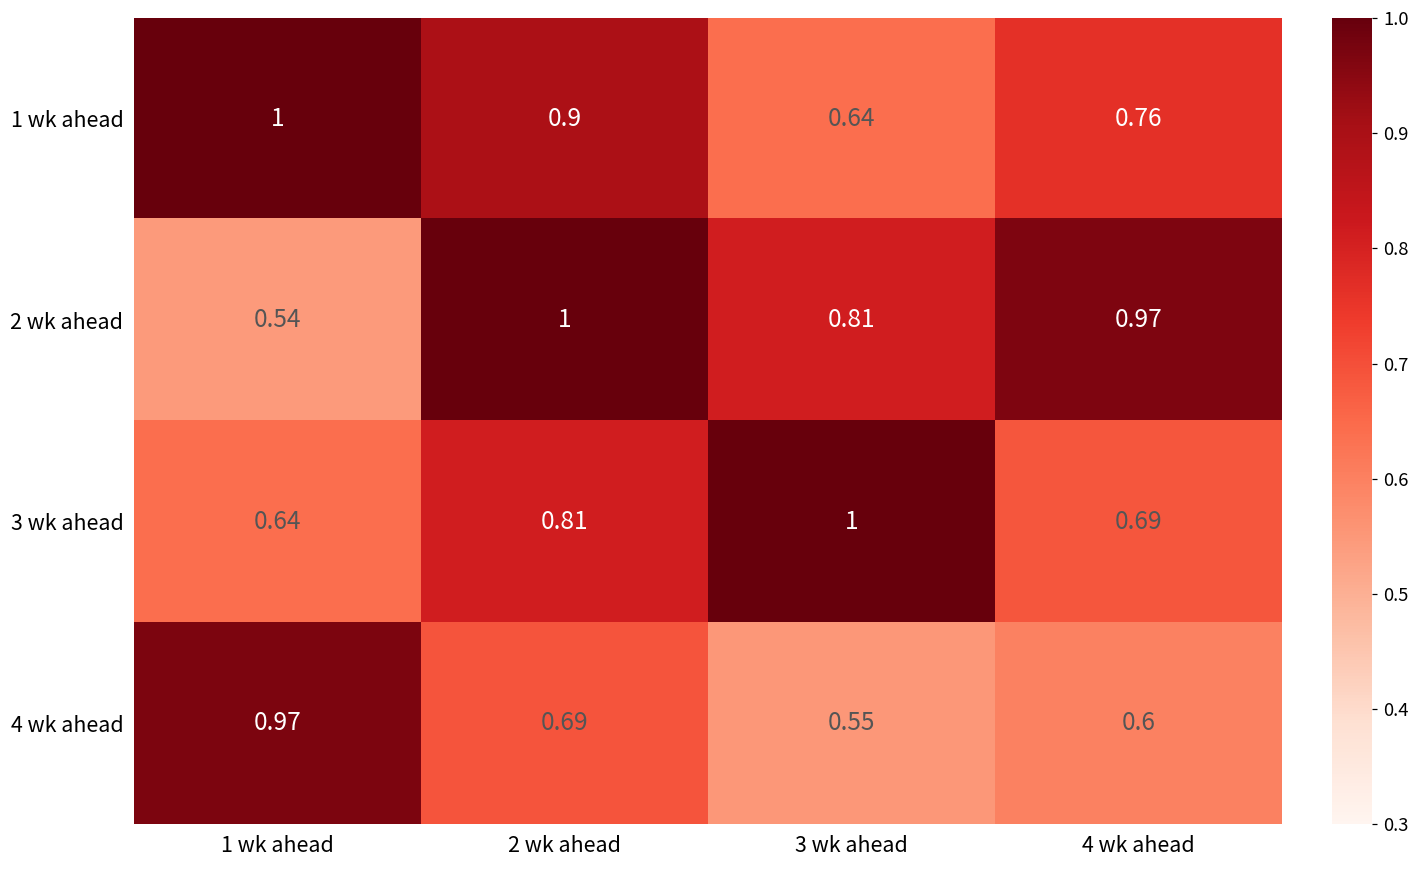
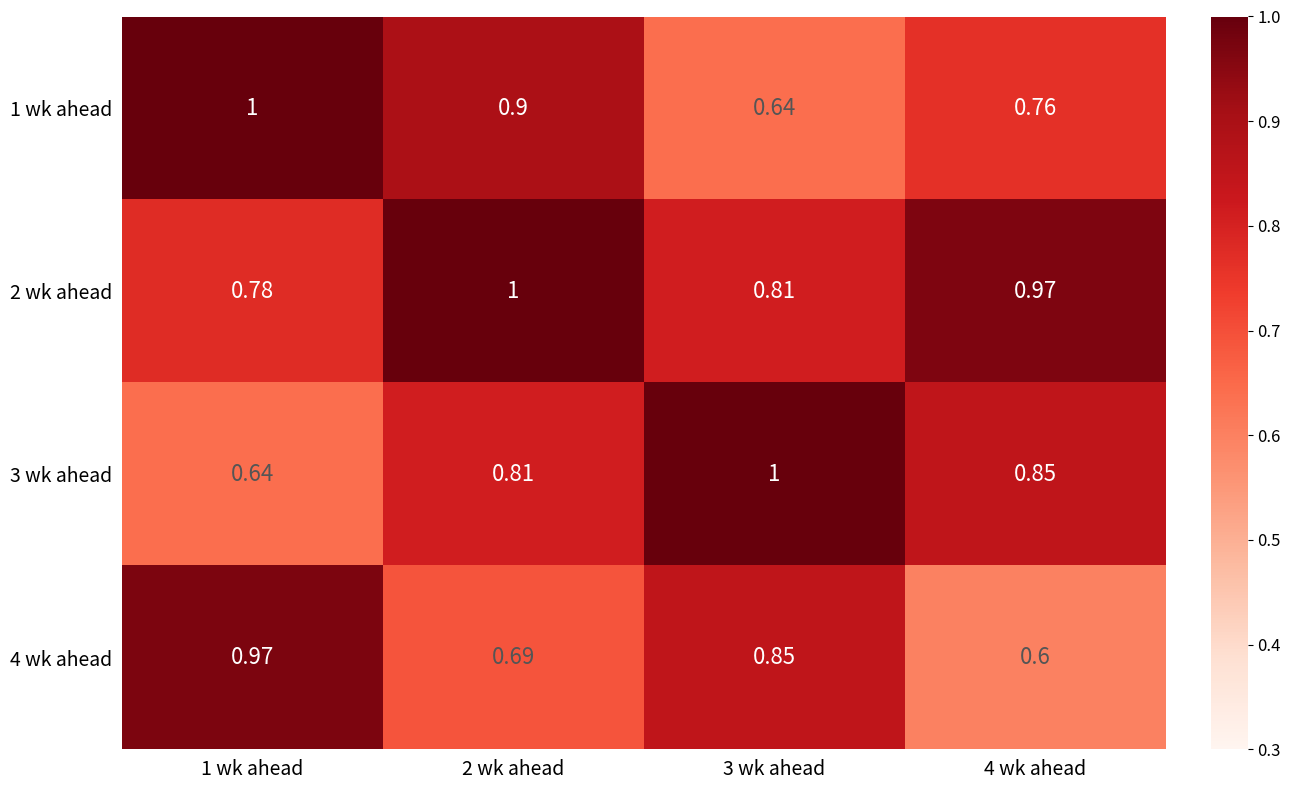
  {
    "1 wk ahead": {
      "1 wk ahead": 1,
      "2 wk ahead": 0.9,
      "3 wk ahead": 0.64,
      "4 wk ahead": 0.76
    },
    "2 wk ahead": {
-     "1 wk ahead": 0.54,
+     "1 wk ahead": 0.78,
      "2 wk ahead": 1,
      "3 wk ahead": 0.81,
      "4 wk ahead": 0.97
    },
    "3 wk ahead": {
      "1 wk ahead": 0.64,
      "2 wk ahead": 0.81,
      "3 wk ahead": 1,
-     "4 wk ahead": 0.69
+     "4 wk ahead": 0.85
    },
    "4 wk ahead": {
      "1 wk ahead": 0.97,
      "2 wk ahead": 0.69,
-     "3 wk ahead": 0.55,
+     "3 wk ahead": 0.85,
      "4 wk ahead": 0.6
    }
  }
